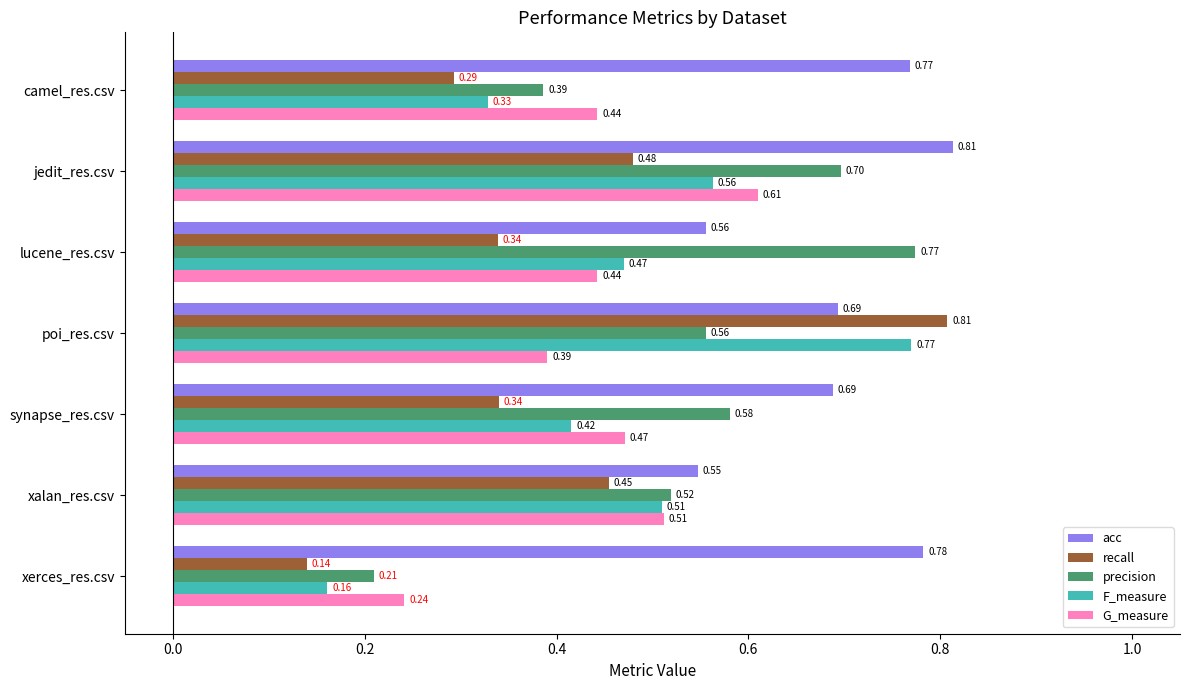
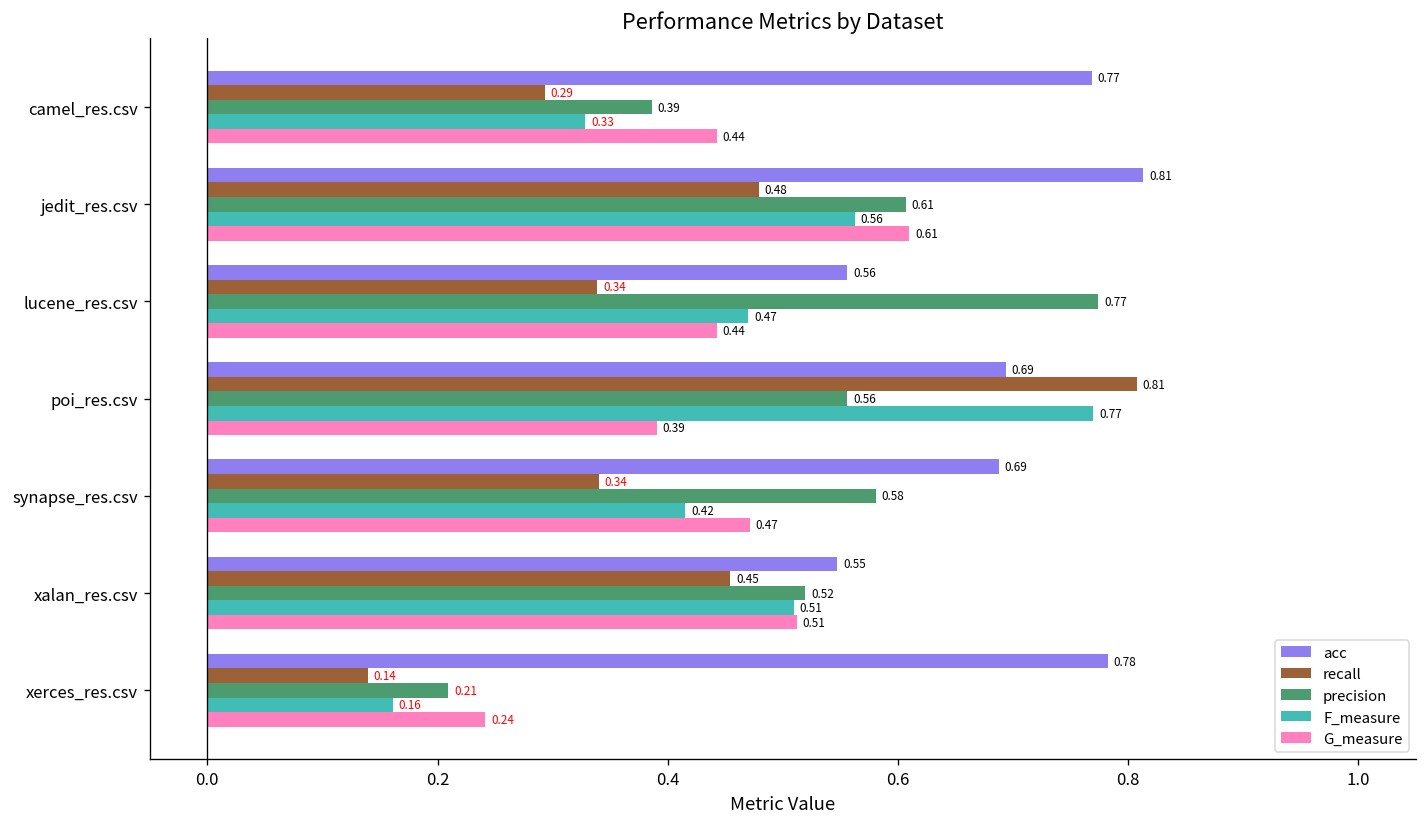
  {
    "acc": {
      "camel_res.csv": 0.77,
      "jedit_res.csv": 0.81,
      "lucene_res.csv": 0.56,
      "poi_res.csv": 0.69,
      "synapse_res.csv": 0.69,
      "xalan_res.csv": 0.55,
      "xerces_res.csv": 0.78
    },
    "recall": {
      "camel_res.csv": 0.29,
      "jedit_res.csv": 0.48,
      "lucene_res.csv": 0.34,
      "poi_res.csv": 0.81,
      "synapse_res.csv": 0.34,
      "xalan_res.csv": 0.45,
      "xerces_res.csv": 0.14
    },
    "precision": {
      "camel_res.csv": 0.39,
-     "jedit_res.csv": 0.70,
+     "jedit_res.csv": 0.61,
      "lucene_res.csv": 0.77,
      "poi_res.csv": 0.56,
      "synapse_res.csv": 0.58,
      "xalan_res.csv": 0.52,
      "xerces_res.csv": 0.21
    },
    "F_measure": {
      "camel_res.csv": 0.33,
      "jedit_res.csv": 0.56,
      "lucene_res.csv": 0.47,
      "poi_res.csv": 0.77,
      "synapse_res.csv": 0.42,
      "xalan_res.csv": 0.51,
      "xerces_res.csv": 0.16
    },
    "G_measure": {
      "camel_res.csv": 0.44,
      "jedit_res.csv": 0.61,
      "lucene_res.csv": 0.44,
      "poi_res.csv": 0.39,
      "synapse_res.csv": 0.47,
      "xalan_res.csv": 0.51,
      "xerces_res.csv": 0.24
    }
  }
